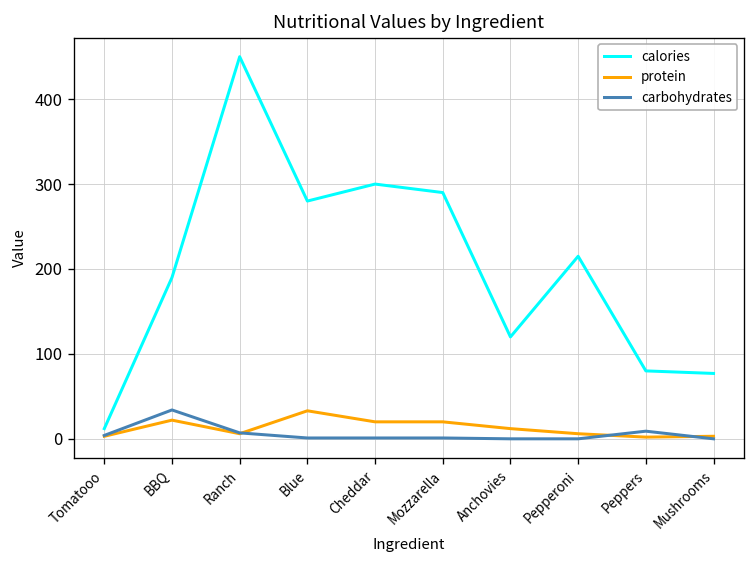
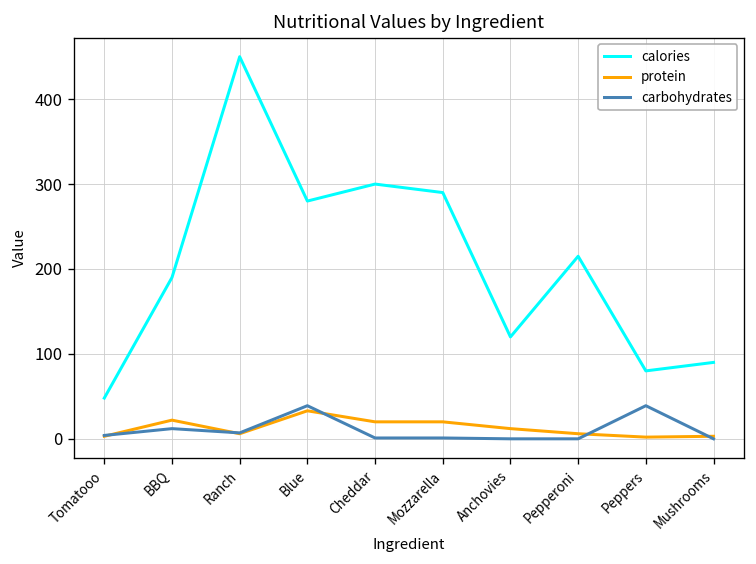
  {
    "calories": {
-     "Tomatooo": 10,
+     "Tomatooo": 50,
      "BBQ": 190,
      "Ranch": 450,
      "Blue": 280,
      "Cheddar": 300,
      "Mozzarella": 290,
      "Anchovies": 120,
      "Pepperoni": 220,
      "Peppers": 80,
-     "Mushrooms": 80
+     "Mushrooms": 90
    },
    "protein": {
      "BBQ": 20,
      "Blue": 30,
      "Cheddar": 20,
      "Mozzarella": 20,
      "Anchovies": 10,
      "Pepperoni": 10,
      "Peppers": 0
    },
    "carbohydrates": {
-     "BBQ": 30,
-     "Blue": 0,
+     "BBQ": 10,
+     "Blue": 40,
      "Cheddar": 0,
      "Mozzarella": 0,
      "Anchovies": 0,
      "Pepperoni": 0,
-     "Peppers": 10
+     "Peppers": 40
    }
  }
